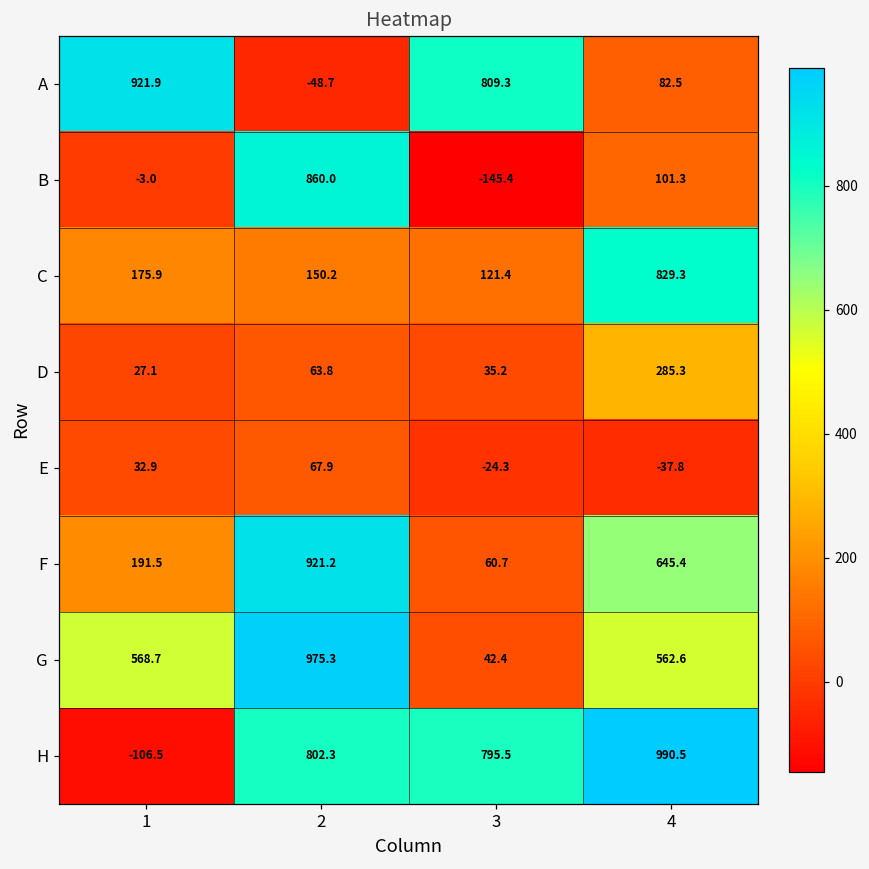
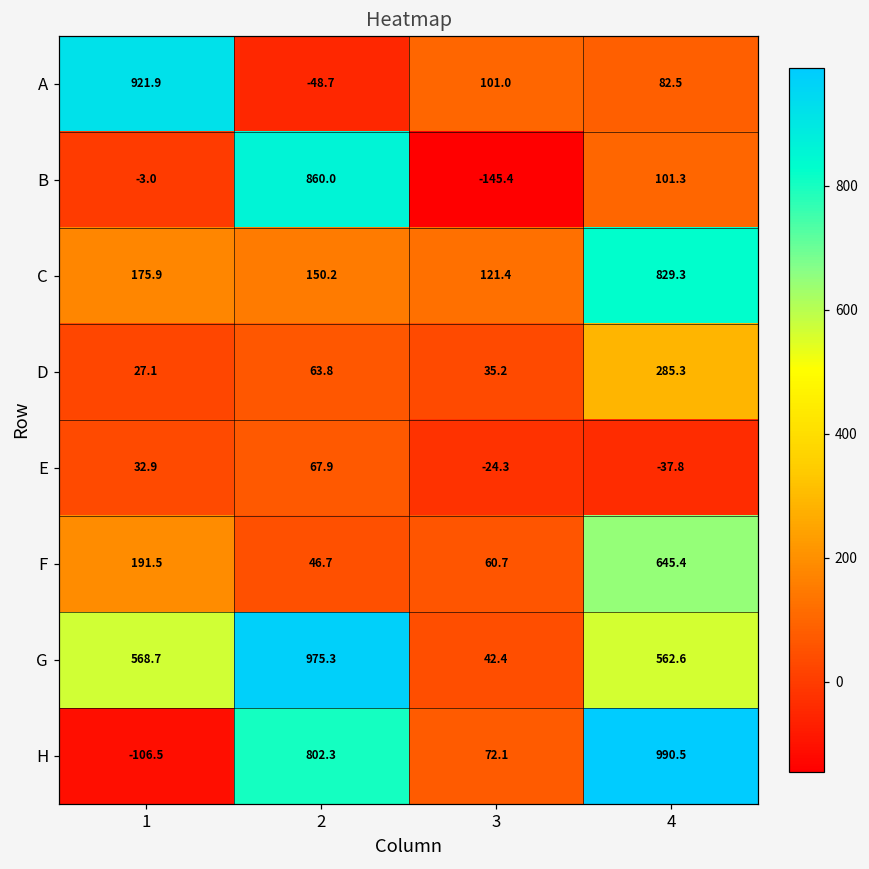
  {
    "A": {
      "1": 921.9,
      "2": -48.7,
-     "3": 809.3,
+     "3": 101.0,
      "4": 82.5
    },
    "B": {
      "1": -3.0,
      "2": 860.0,
      "3": -145.4,
      "4": 101.3
    },
    "C": {
      "1": 175.9,
      "2": 150.2,
      "3": 121.4,
      "4": 829.3
    },
    "D": {
      "1": 27.1,
      "2": 63.8,
      "3": 35.2,
      "4": 285.3
    },
    "E": {
      "1": 32.9,
      "2": 67.9,
      "3": -24.3,
      "4": -37.8
    },
    "F": {
      "1": 191.5,
-     "2": 921.2,
+     "2": 46.7,
      "3": 60.7,
      "4": 645.4
    },
    "G": {
      "1": 568.7,
      "2": 975.3,
      "3": 42.4,
      "4": 562.6
    },
    "H": {
      "1": -106.5,
      "2": 802.3,
-     "3": 795.5,
+     "3": 72.1,
      "4": 990.5
    }
  }
